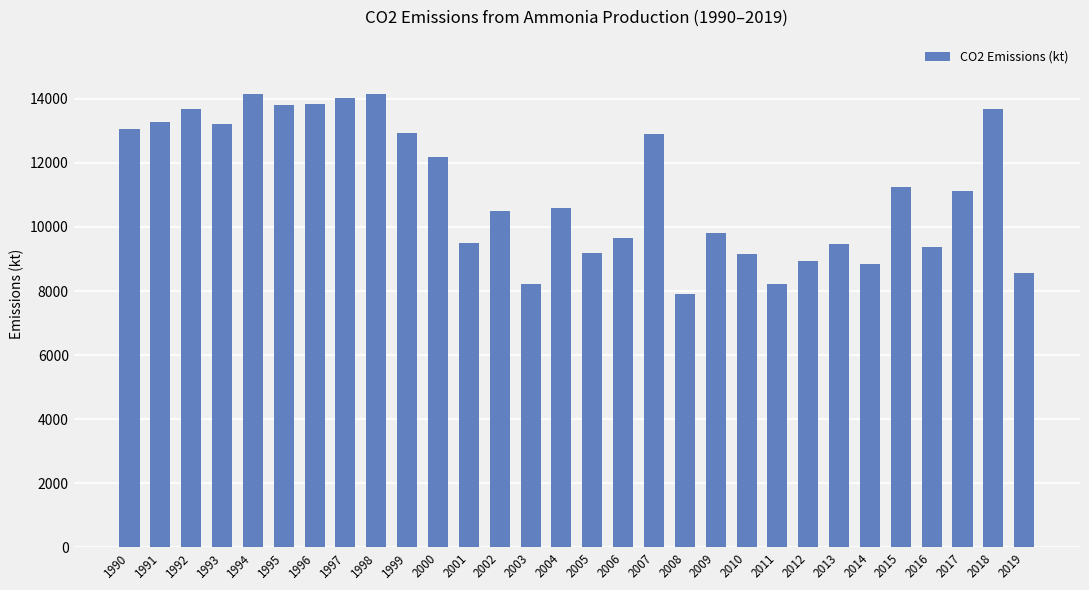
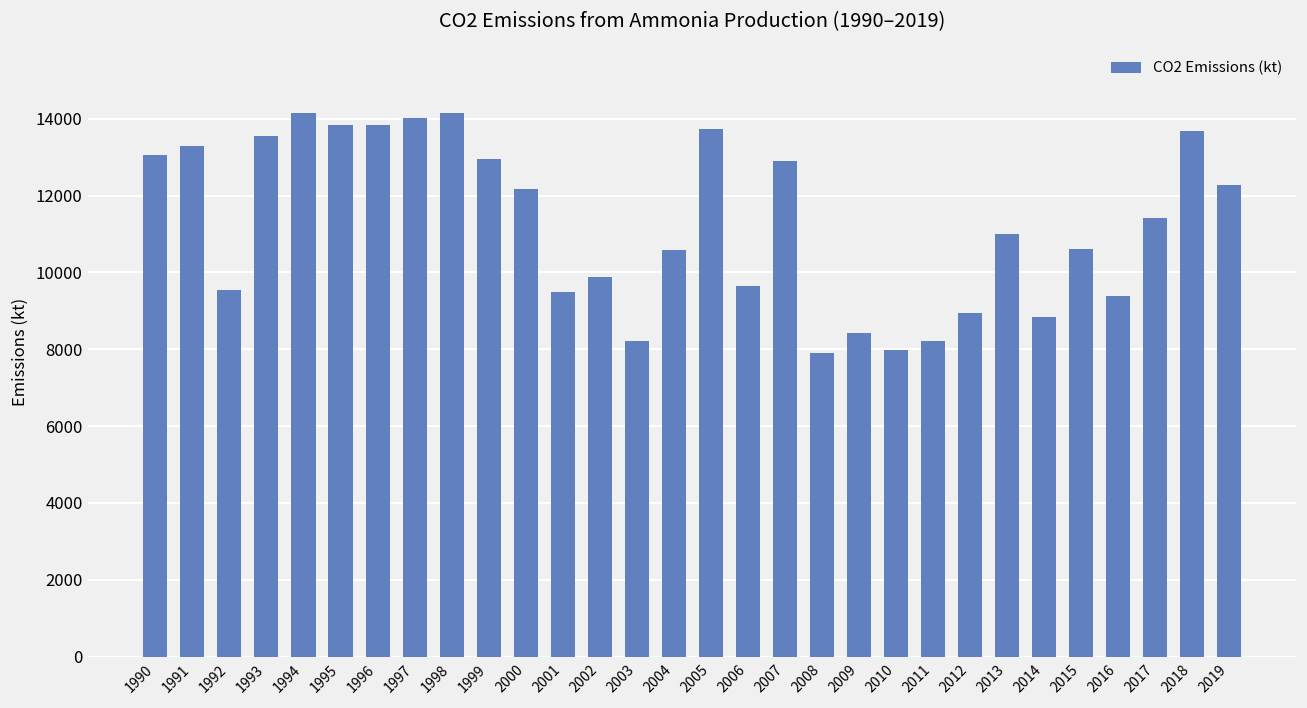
  {
    "1990": 13000,
    "1991": 13300,
-   "1992": 13700,
-   "1993": 13200,
+   "1992": 9500,
+   "1993": 13500,
    "1994": 14200,
    "1995": 13800,
    "1996": 13800,
    "1997": 14000,
    "1998": 14100,
    "1999": 12900,
    "2000": 12200,
    "2001": 9500,
-   "2002": 10500,
+   "2002": 9900,
    "2003": 8200,
    "2004": 10600,
-   "2005": 9200,
+   "2005": 13700,
    "2006": 9600,
    "2007": 12900,
    "2008": 7900,
-   "2009": 9800,
-   "2010": 9200,
+   "2009": 8400,
+   "2010": 8000,
    "2011": 8200,
    "2012": 8900,
-   "2013": 9500,
+   "2013": 11000,
    "2014": 8800,
-   "2015": 11300,
+   "2015": 10600,
    "2016": 9400,
-   "2017": 11100,
+   "2017": 11400,
    "2018": 13700,
-   "2019": 8600
+   "2019": 12300
  }
